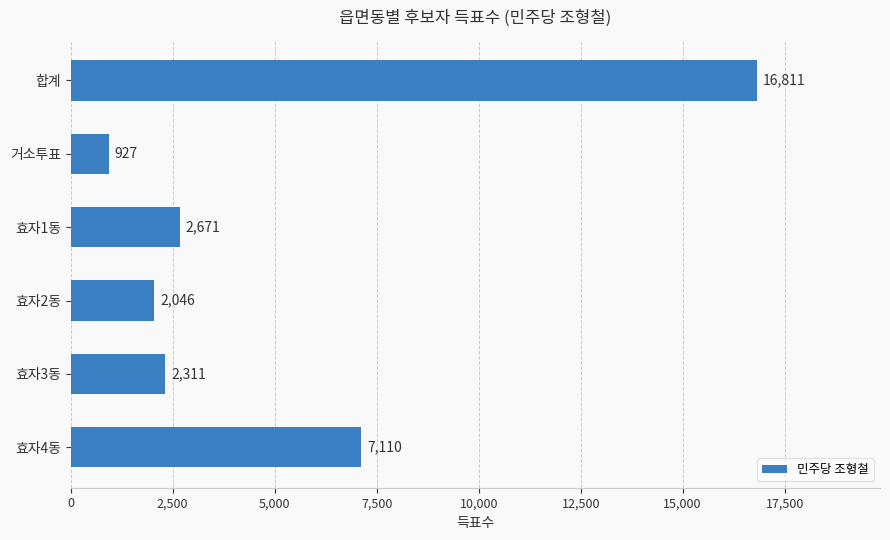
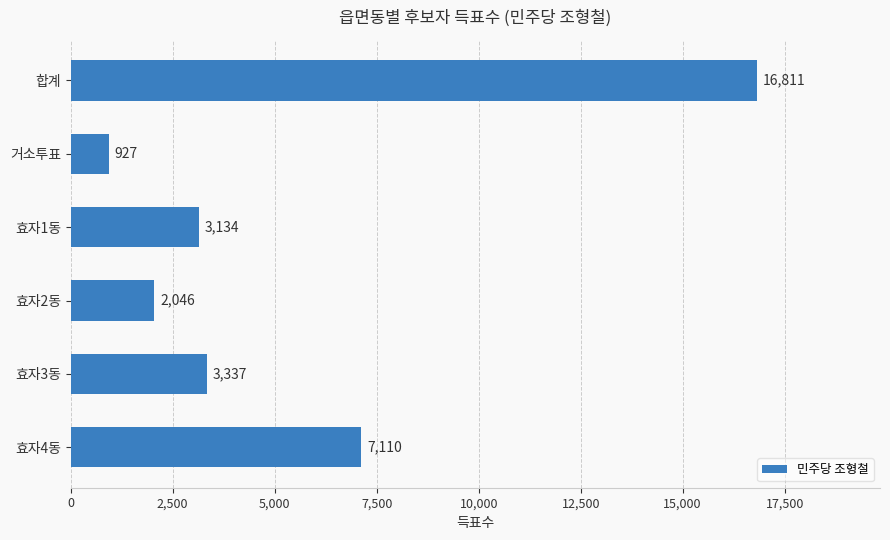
  {
    "합계": "16,811",
    "거소투표": "927",
-   "효자1동": "2,671",
+   "효자1동": "3,134",
    "효자2동": "2,046",
-   "효자3동": "2,311",
+   "효자3동": "3,337",
    "효자4동": "7,110"
  }
